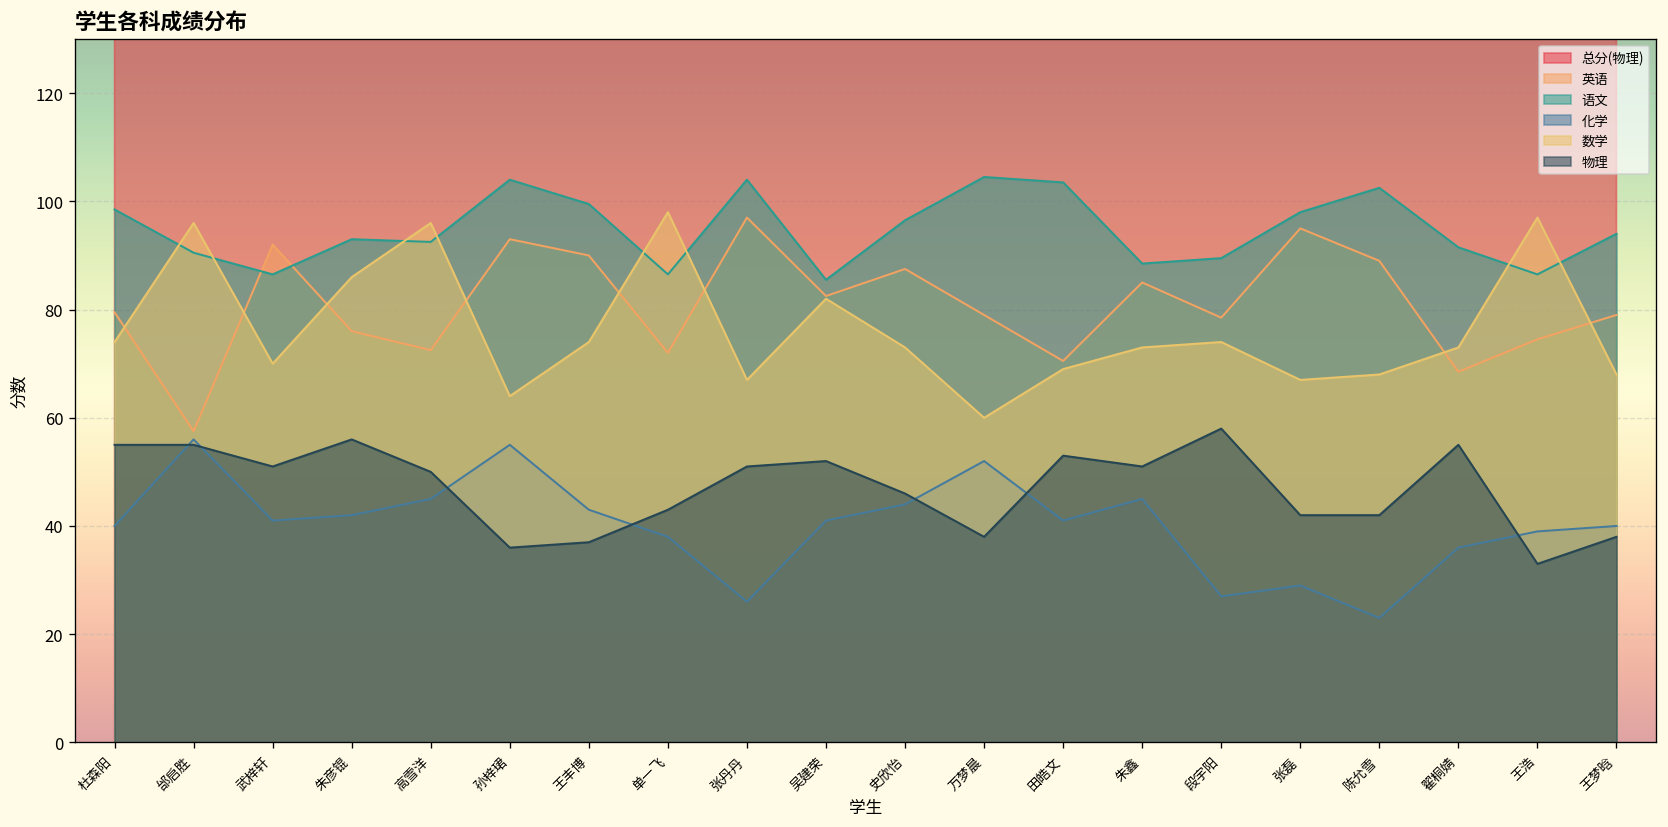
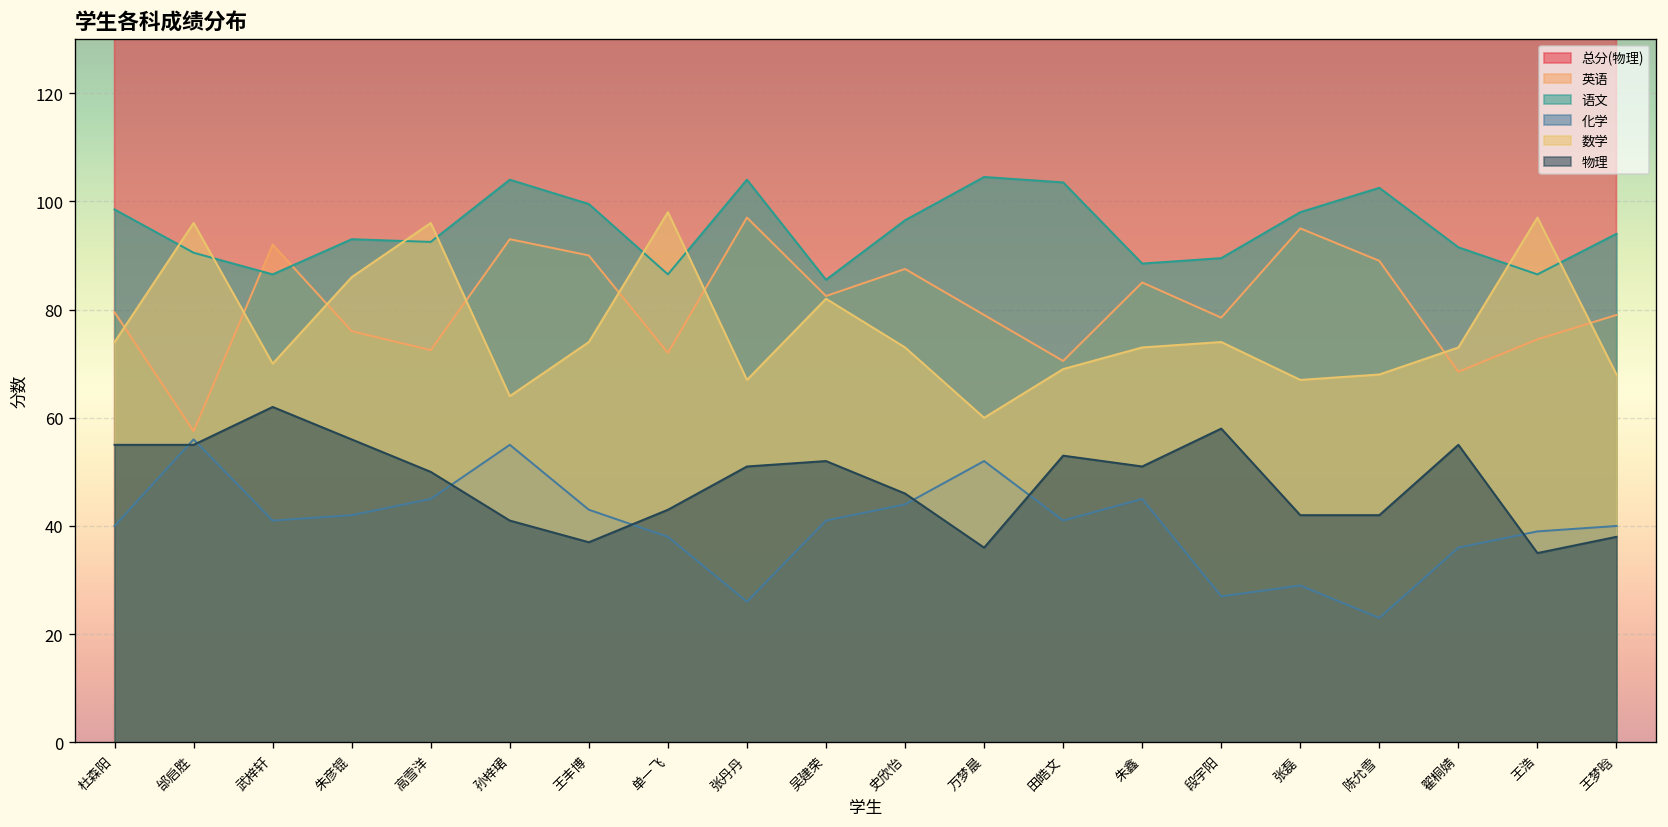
  {
    "物理": {
      "杜森阳": 55,
      "邰启胜": 55,
-     "武梓轩": 51,
+     "武梓轩": 62,
      "朱彦锟": 56,
      "高雪洋": 50,
-     "孙梓珺": 36,
+     "孙梓珺": 41,
      "王丰博": 37,
      "单一飞": 43,
      "张丹丹": 51,
      "吴建荣": 52,
      "史欣怡": 46,
-     "万梦晨": 38,
+     "万梦晨": 36,
      "田皓文": 53,
      "朱鑫": 51,
      "段宇阳": 58,
      "张磊": 42,
      "陈允雪": 42,
      "翟桐婧": 55,
-     "王浩": 33,
+     "王浩": 35,
      "王梦晗": 38
    }
  }
